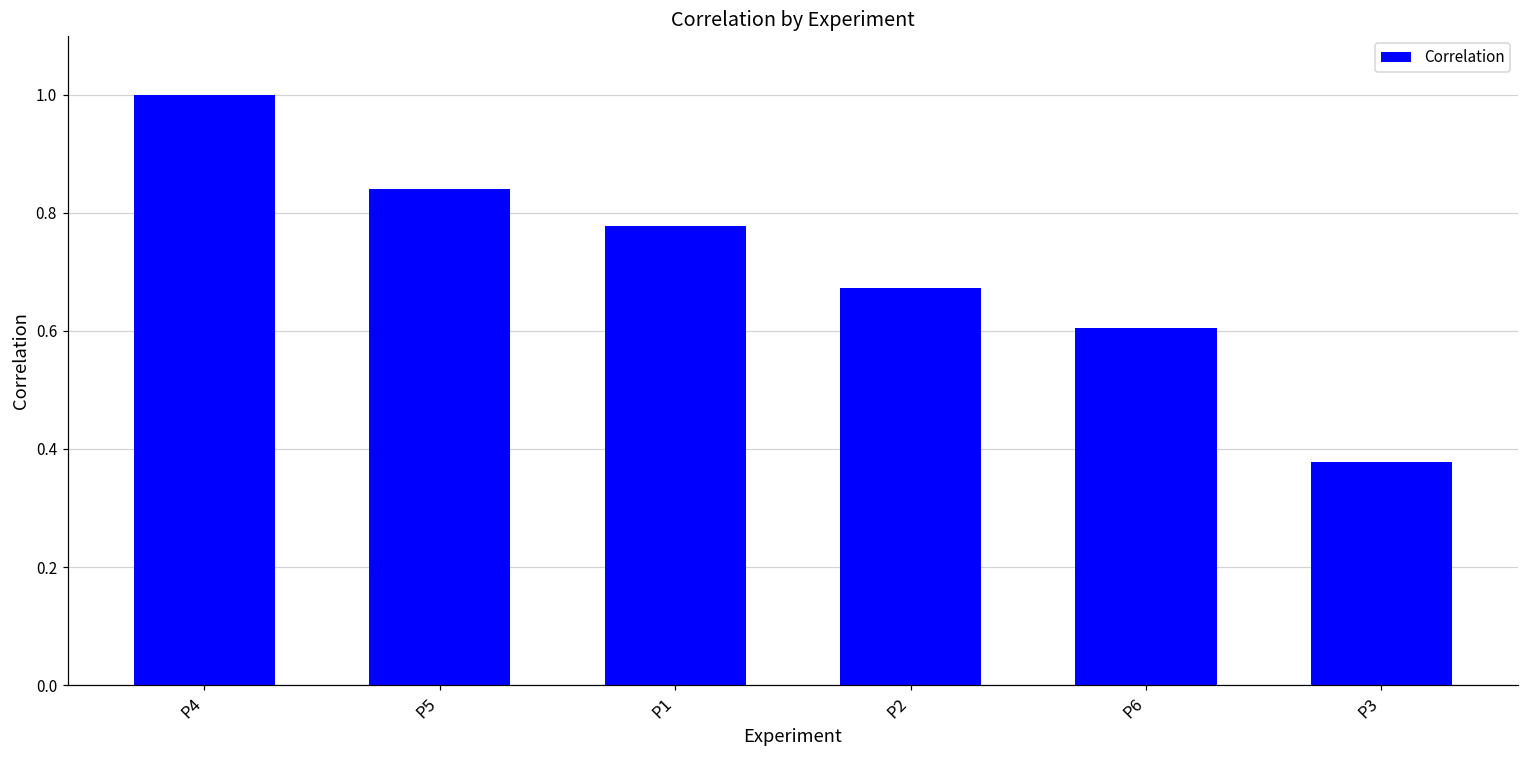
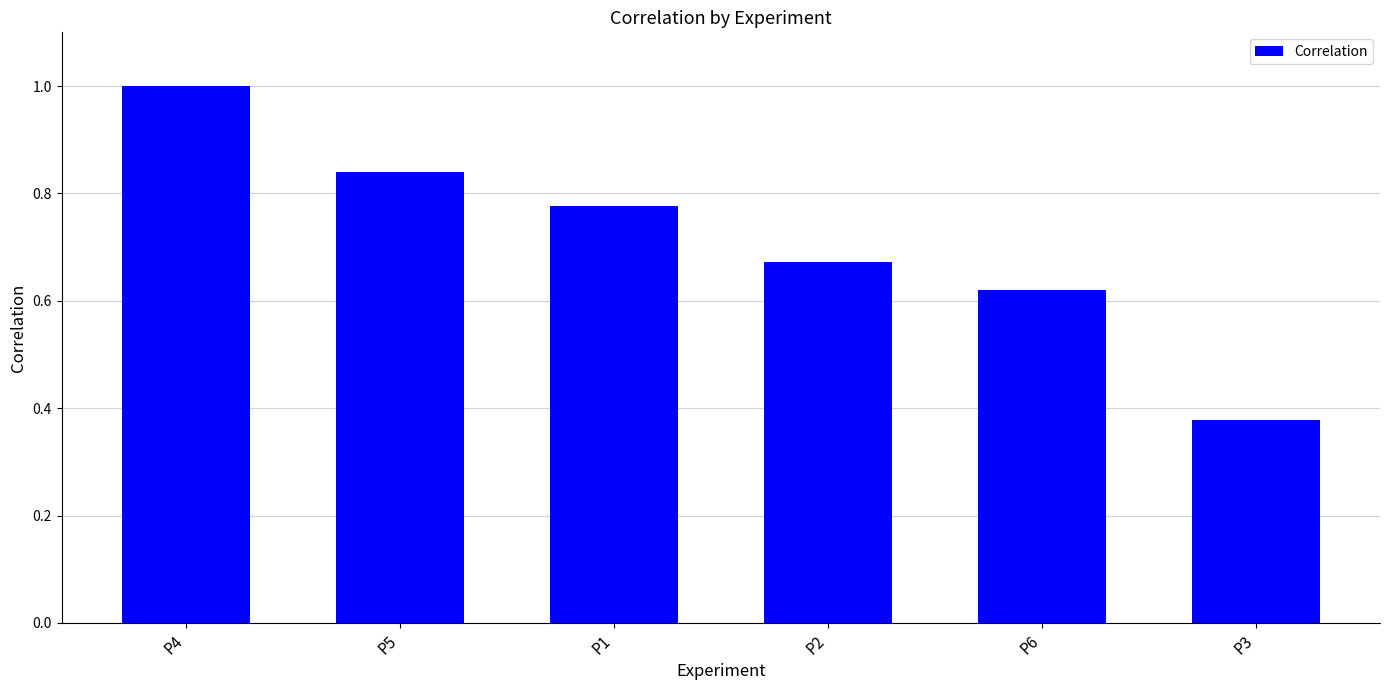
  {
    "P4": 1.00,
    "P5": 0.84,
    "P1": 0.78,
    "P2": 0.67,
-   "P6": 0.60,
+   "P6": 0.62,
    "P3": 0.38
  }
